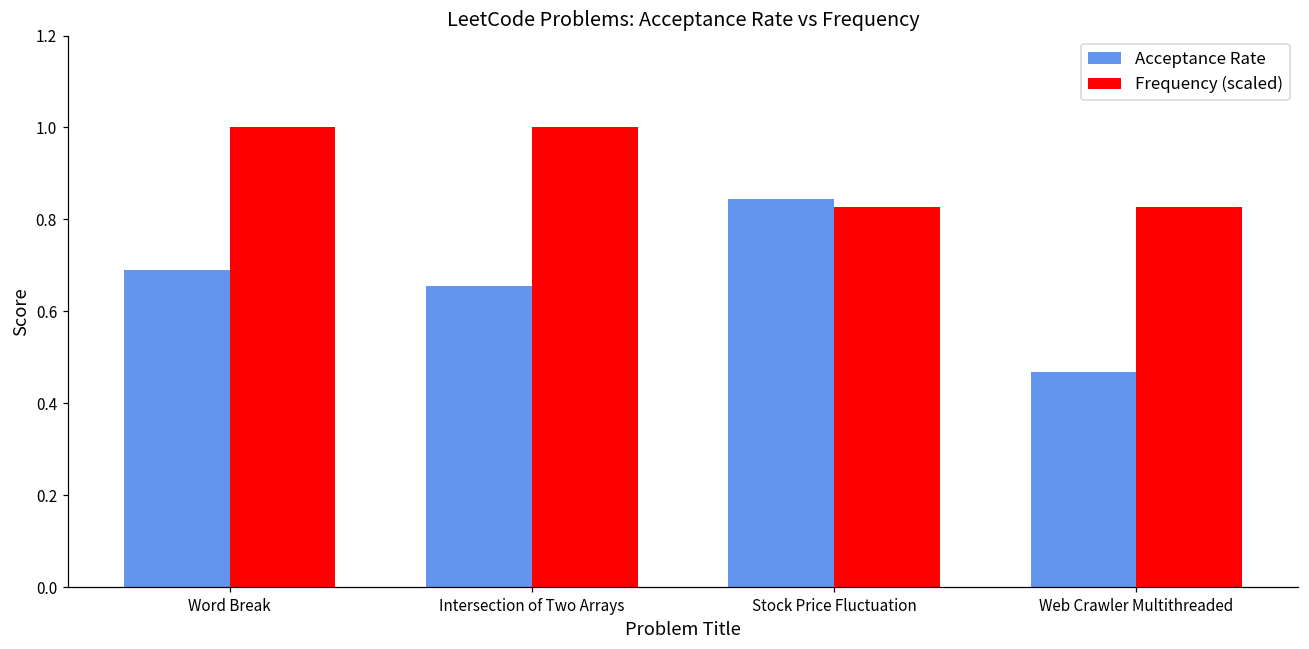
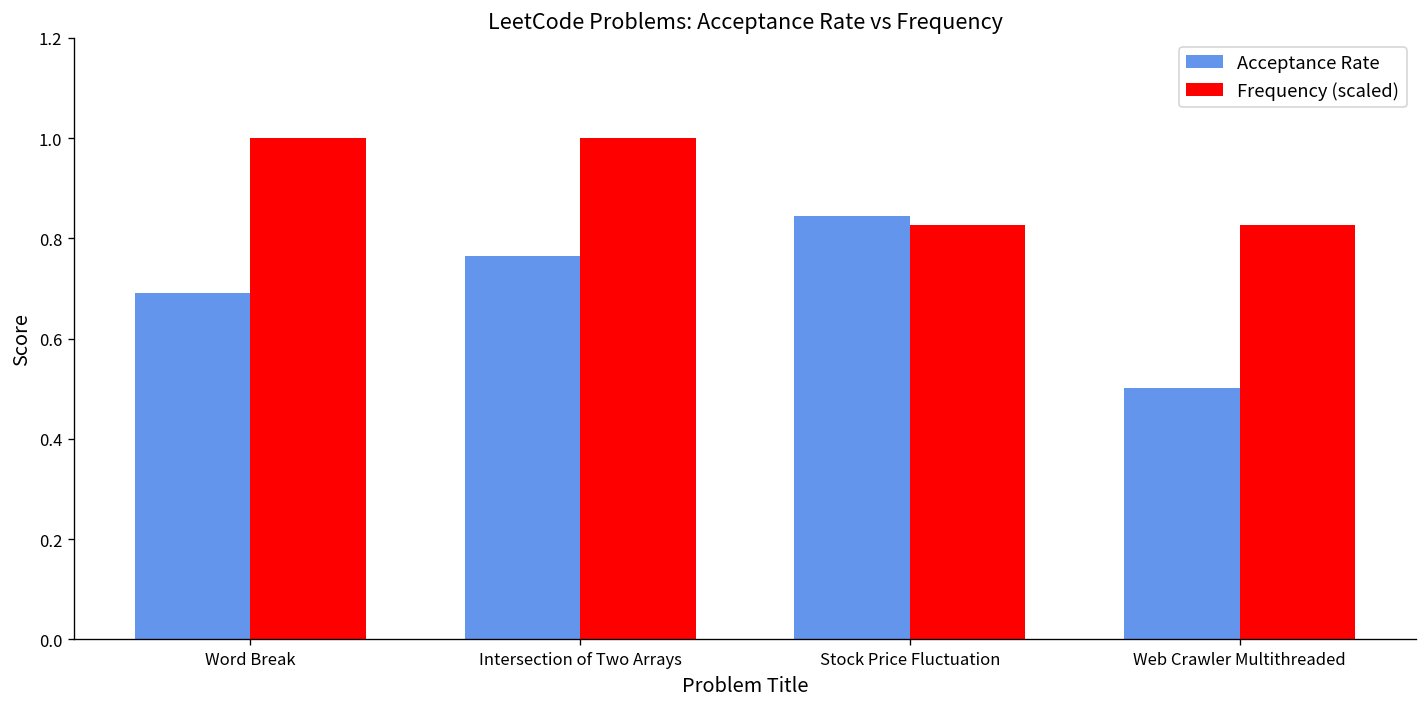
  {
    "Acceptance Rate": {
      "Word Break": 0.69,
-     "Intersection of Two Arrays": 0.66,
+     "Intersection of Two Arrays": 0.76,
      "Stock Price Fluctuation": 0.84,
-     "Web Crawler Multithreaded": 0.47
+     "Web Crawler Multithreaded": 0.50
    },
    "Frequency (scaled)": {
      "Word Break": 1.00,
      "Intersection of Two Arrays": 1.00,
      "Stock Price Fluctuation": 0.83,
      "Web Crawler Multithreaded": 0.83
    }
  }
